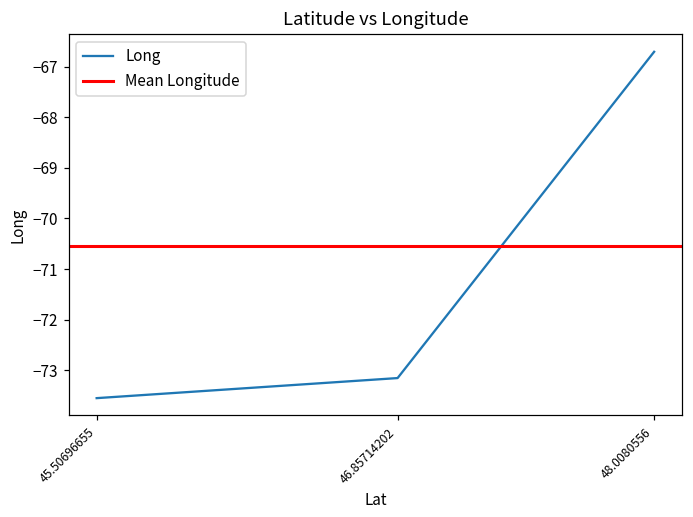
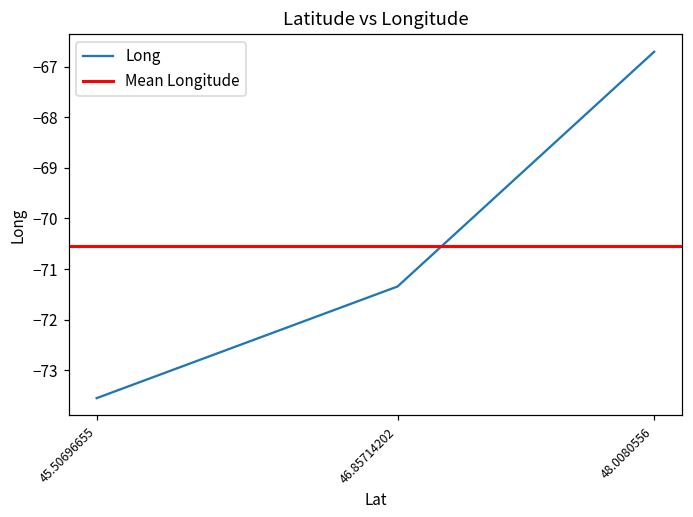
  {
    "45.50696655": -73.6,
-   "46.85714202": -73.2,
+   "46.85714202": -71.3,
    "48.0080556": -66.7
  }
